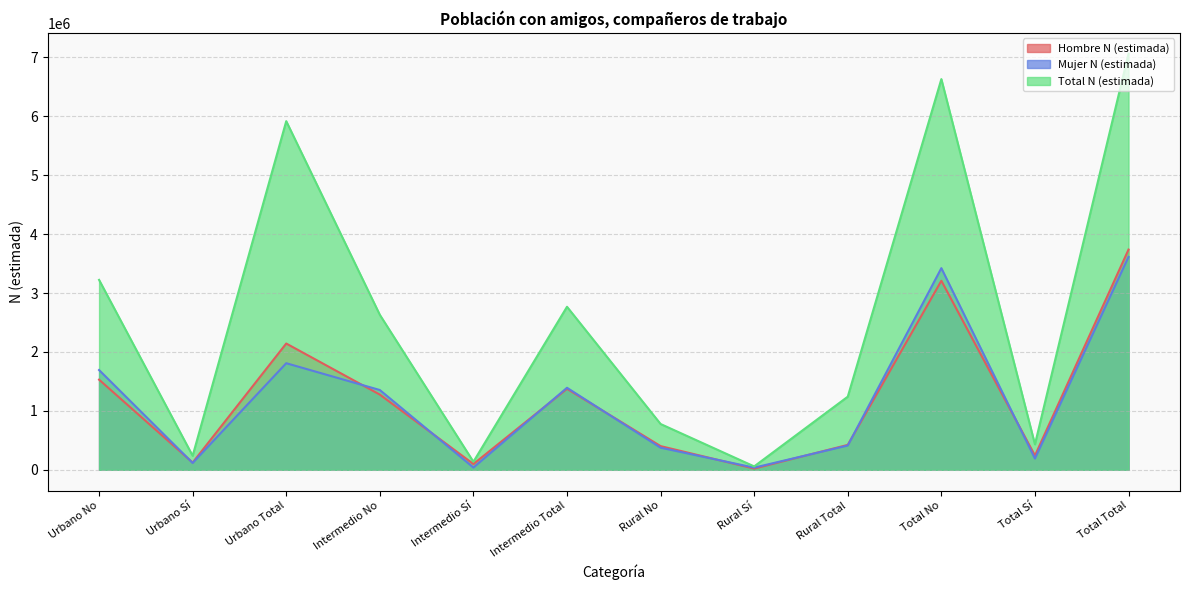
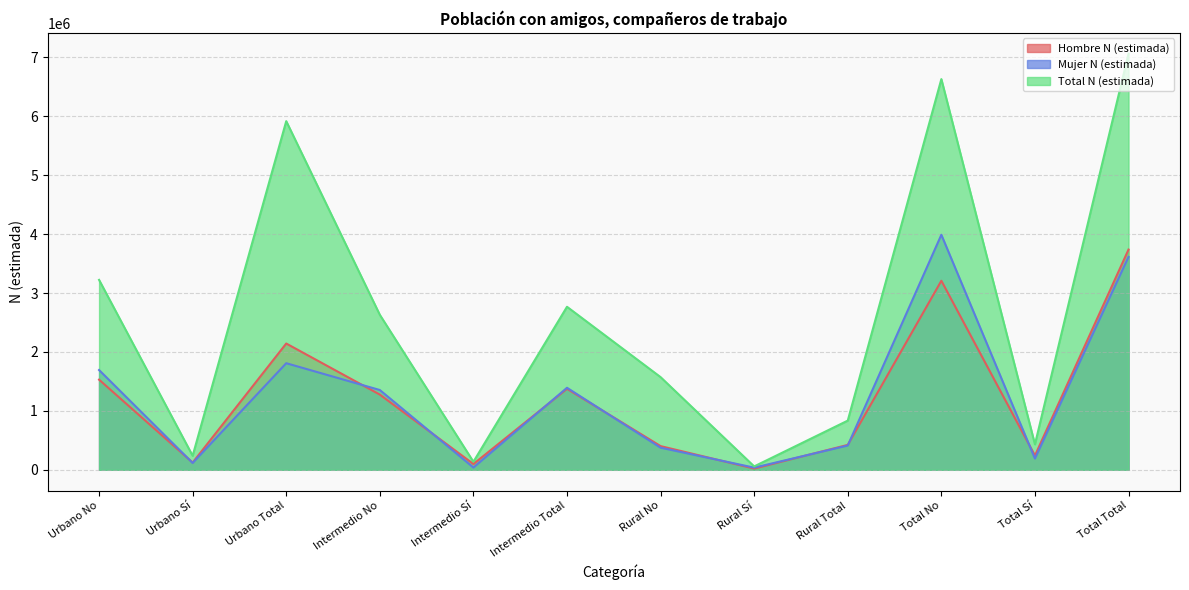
  {
    "Hombre N (estimada)": {
      "Urbano No": 1500000,
      "Urbano Total": 2100000,
      "Intermedio No": 1300000,
      "Total No": 3200000,
      "Total Sí": 200000,
      "Total Total": 3700000
    },
    "Mujer N (estimada)": {
      "Urbano No": 1700000,
      "Urbano Total": 1800000,
      "Intermedio No": 1400000,
      "Intermedio Sí": 0,
-     "Total No": 3400000,
+     "Total No": 4000000,
      "Total Sí": 200000,
      "Total Total": 3600000
    },
    "Total N (estimada)": {
      "Urbano No": 3200000,
      "Urbano Sí": 200000,
      "Urbano Total": 5900000,
      "Intermedio No": 2600000,
      "Intermedio Total": 2800000,
-     "Rural No": 800000,
-     "Rural Total": 1200000,
+     "Rural No": 1600000,
+     "Rural Total": 800000,
      "Total No": 6600000,
      "Total Sí": 400000
    }
  }
